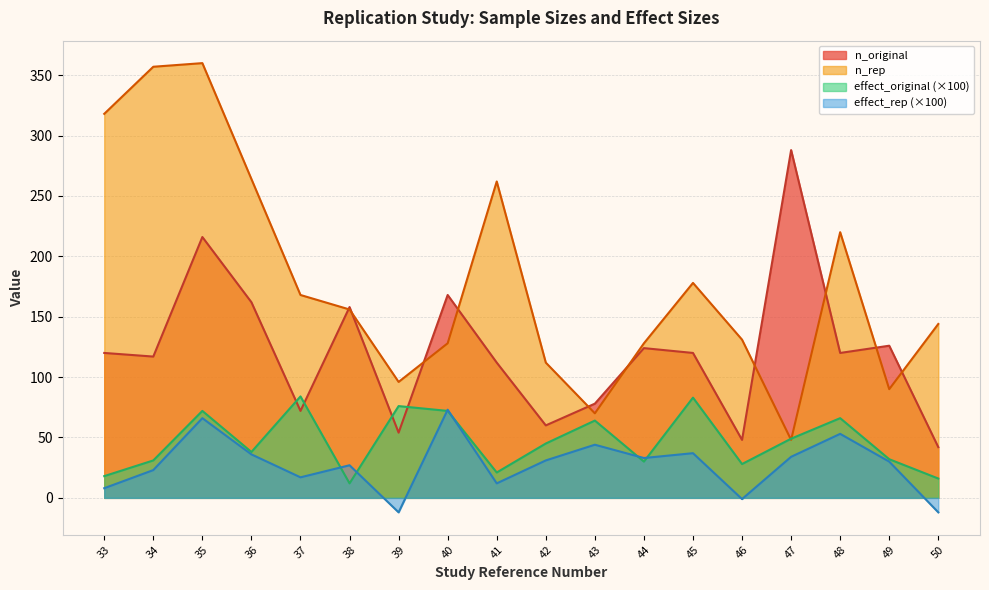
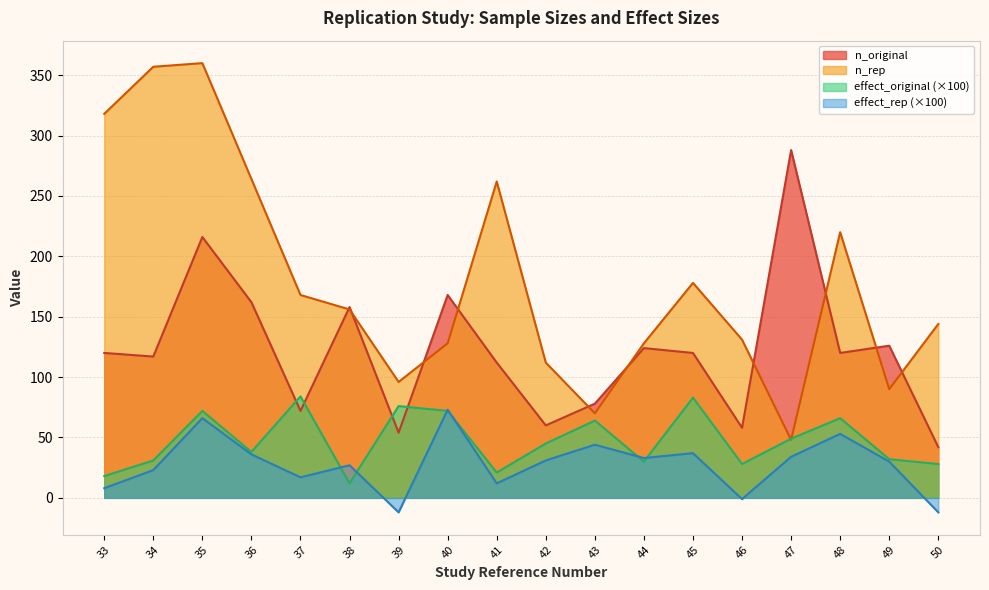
  {
    "n_original": {
      "33": 120,
      "34": 117,
      "35": 216,
      "36": 162,
      "37": 72,
      "39": 54,
      "40": 168,
      "41": 112,
      "42": 60,
      "43": 78,
      "44": 124,
      "45": 120,
-     "46": 48,
+     "46": 58,
      "47": 288,
      "48": 120,
      "49": 126,
      "50": 42
    },
    "n_rep": {
      "33": 318,
      "34": 357,
      "35": 360,
      "36": 264,
      "37": 168,
      "39": 96,
      "40": 128,
      "41": 262,
      "42": 112,
      "43": 70,
      "44": 128,
      "45": 178,
      "46": 131,
      "48": 220,
      "49": 90,
      "50": 144
    },
    "effect_original (×100)": {
      "33": 18,
      "34": 31,
      "35": 72,
      "37": 84,
      "38": 12,
      "39": 76,
      "41": 21,
      "42": 45,
      "43": 64,
      "44": 30,
      "45": 83,
      "46": 28,
      "48": 66,
-     "50": 16
+     "50": 28
    }
  }
